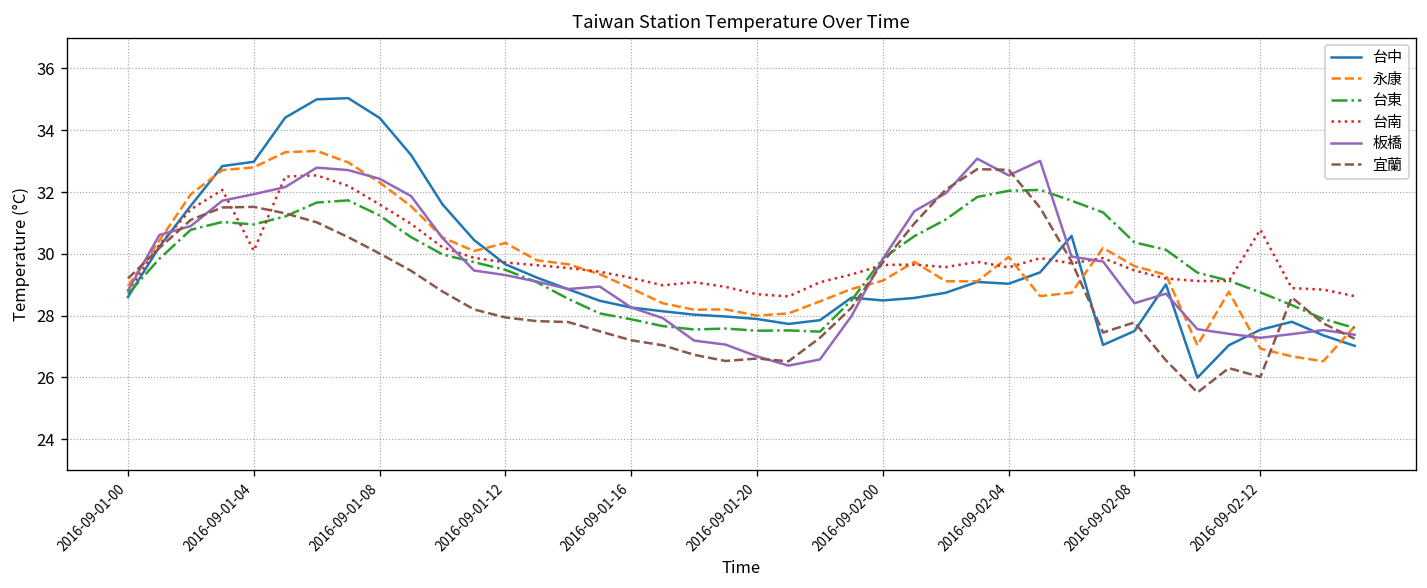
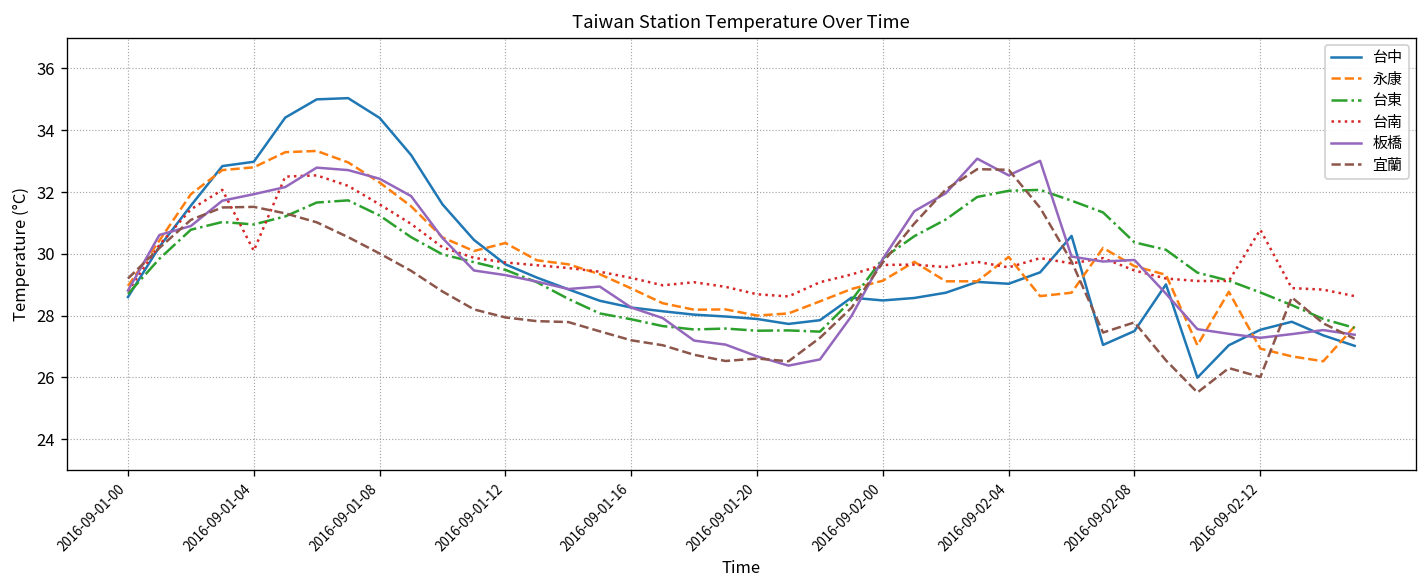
  {
    "台中": {
      "2016-09-01-04": 33.0,
      "2016-09-01-08": 34.4,
      "2016-09-01-20": 27.9,
      "2016-09-02-00": 28.5,
      "2016-09-02-04": 29.0,
      "2016-09-02-08": 27.5,
      "2016-09-02-12": 27.5
    },
    "永康": {
      "2016-09-01-00": 29.0,
      "2016-09-01-04": 32.8,
      "2016-09-01-08": 32.3,
      "2016-09-01-12": 30.4,
      "2016-09-01-16": 28.9,
      "2016-09-01-20": 28.0,
      "2016-09-02-00": 29.1,
      "2016-09-02-04": 29.9,
      "2016-09-02-08": 29.6,
      "2016-09-02-12": 26.9
    },
    "台東": {
      "2016-09-01-04": 31.0,
      "2016-09-01-08": 31.2,
      "2016-09-01-12": 29.5,
      "2016-09-01-16": 27.9,
      "2016-09-01-20": 27.5,
      "2016-09-02-04": 32.0,
      "2016-09-02-08": 30.4,
      "2016-09-02-12": 28.8
    },
    "台南": {
      "2016-09-01-04": 30.1,
      "2016-09-01-08": 31.6,
      "2016-09-01-16": 29.2,
      "2016-09-01-20": 28.7,
      "2016-09-02-04": 29.6,
      "2016-09-02-08": 29.5,
      "2016-09-02-12": 30.8
    },
    "板橋": {
      "2016-09-01-04": 31.9,
      "2016-09-01-08": 32.4,
      "2016-09-01-12": 29.3,
      "2016-09-02-04": 32.5,
-     "2016-09-02-08": 28.4,
+     "2016-09-02-08": 29.8,
      "2016-09-02-12": 27.3
    },
    "宜蘭": {
      "2016-09-01-00": 29.2,
      "2016-09-01-04": 31.5,
      "2016-09-01-08": 30.0,
      "2016-09-01-12": 27.9,
      "2016-09-01-16": 27.2,
      "2016-09-02-04": 32.7,
      "2016-09-02-08": 27.8,
      "2016-09-02-12": 26.0
    }
  }
